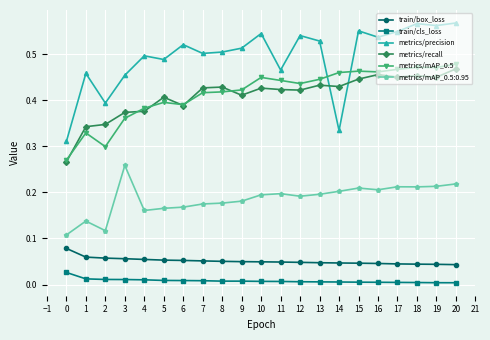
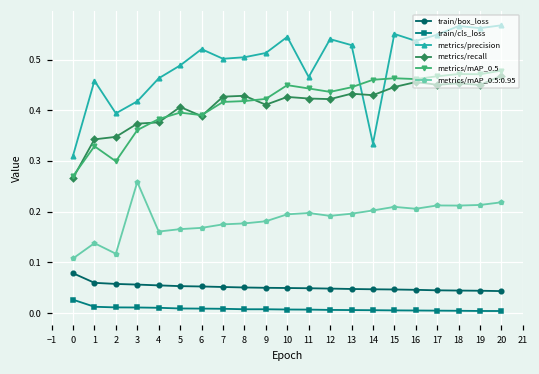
  {
    "metrics/precision": {
      "0": 0.31,
      "1": 0.46,
      "2": 0.39,
-     "3": 0.45,
-     "4": 0.50,
+     "3": 0.42,
+     "4": 0.46,
      "5": 0.49,
      "6": 0.52,
      "7": 0.50,
      "8": 0.50,
      "9": 0.51,
      "10": 0.54,
      "11": 0.47,
      "12": 0.54,
      "13": 0.53,
      "14": 0.33,
      "15": 0.55
    },
    "metrics/mAP_0.5:0.95": {
      "0": 0.11,
      "1": 0.14,
      "2": 0.12,
      "3": 0.26,
      "4": 0.16,
      "5": 0.17,
      "6": 0.17,
      "7": 0.17,
      "8": 0.18,
      "9": 0.18,
      "10": 0.19,
      "11": 0.20,
      "12": 0.19,
      "13": 0.20,
      "14": 0.20,
      "15": 0.21,
      "16": 0.21,
      "17": 0.21,
      "18": 0.21,
      "19": 0.21,
      "20": 0.22
    }
  }
